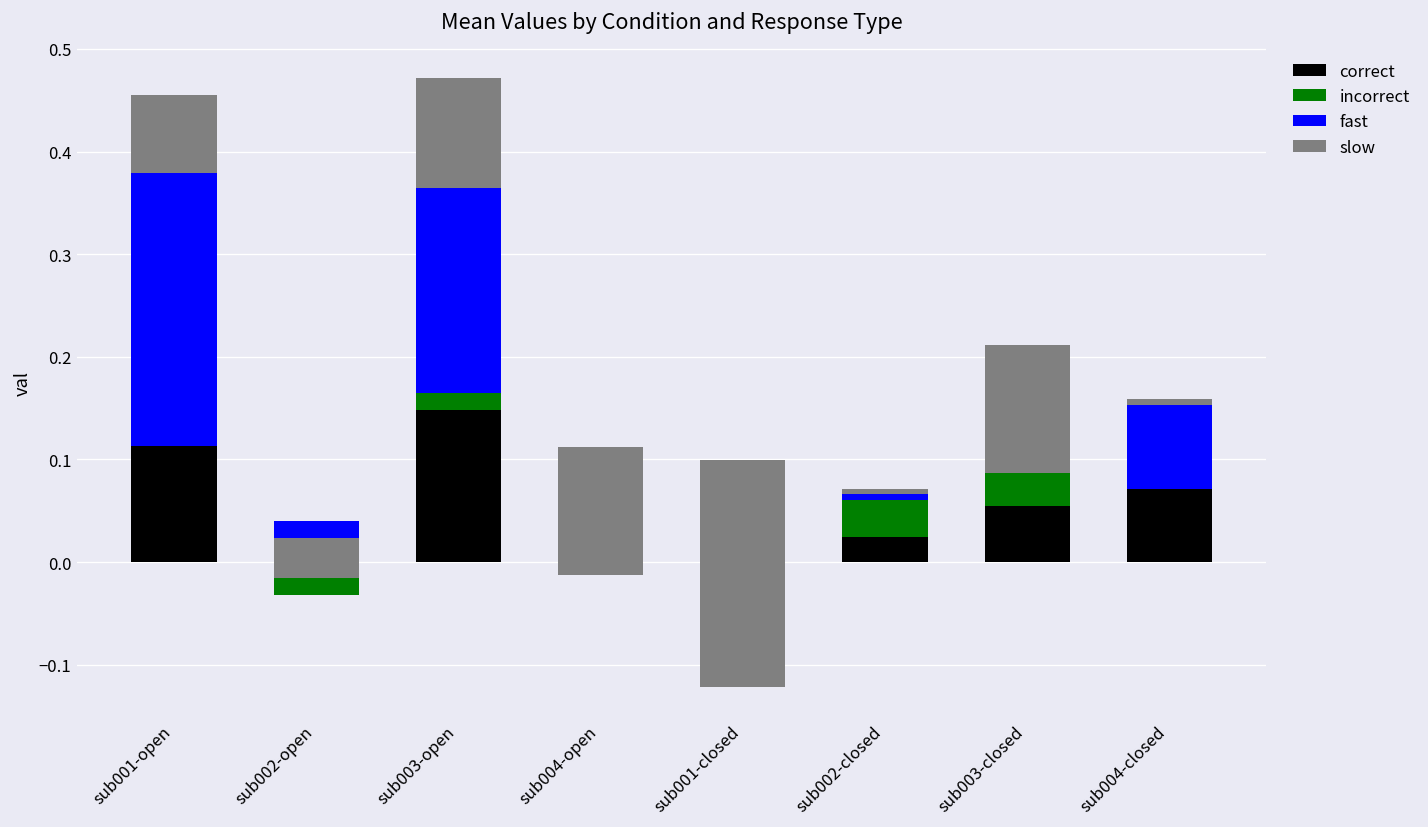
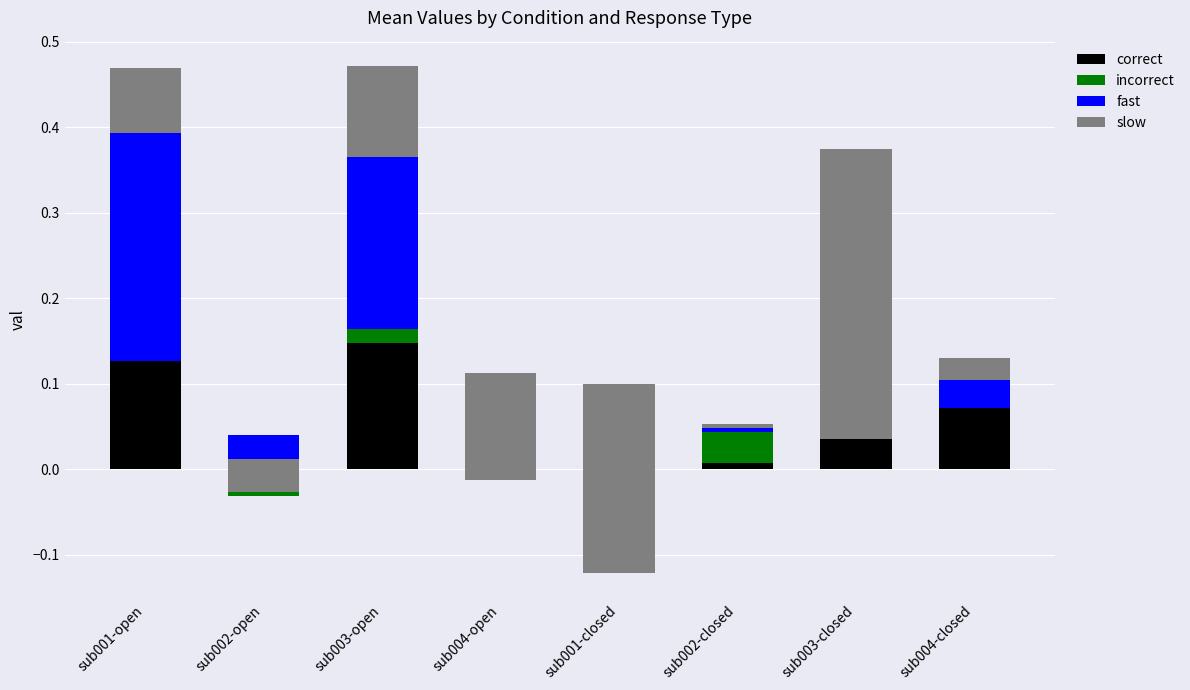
  {
    "correct": {
      "sub002-open": -0.03,
      "sub003-open": 0.15,
-     "sub002-closed": 0.02
+     "sub002-closed": 0.01
    },
    "incorrect": {
-     "sub001-open": -0.03,
+     "sub001-open": -0.02,
      "sub002-open": 0.07,
      "sub003-open": 0.02,
      "sub002-closed": 0.04
    },
    "fast": {
      "sub001-open": 0.27,
-     "sub002-open": -0.06,
+     "sub002-open": -0.07,
      "sub003-open": 0.20,
      "sub004-open": -0.05,
      "sub001-closed": 0.03,
      "sub002-closed": 0.01,
-     "sub003-closed": -0.05,
-     "sub004-closed": 0.09
+     "sub003-closed": -0.10,
+     "sub004-closed": 0.06
    },
    "slow": {
      "sub001-open": 0.08,
      "sub003-open": 0.11,
      "sub004-open": 0.12,
      "sub001-closed": -0.22,
      "sub002-closed": 0.00,
-     "sub003-closed": 0.12,
-     "sub004-closed": -0.01
+     "sub003-closed": 0.34,
+     "sub004-closed": -0.03
    }
  }
